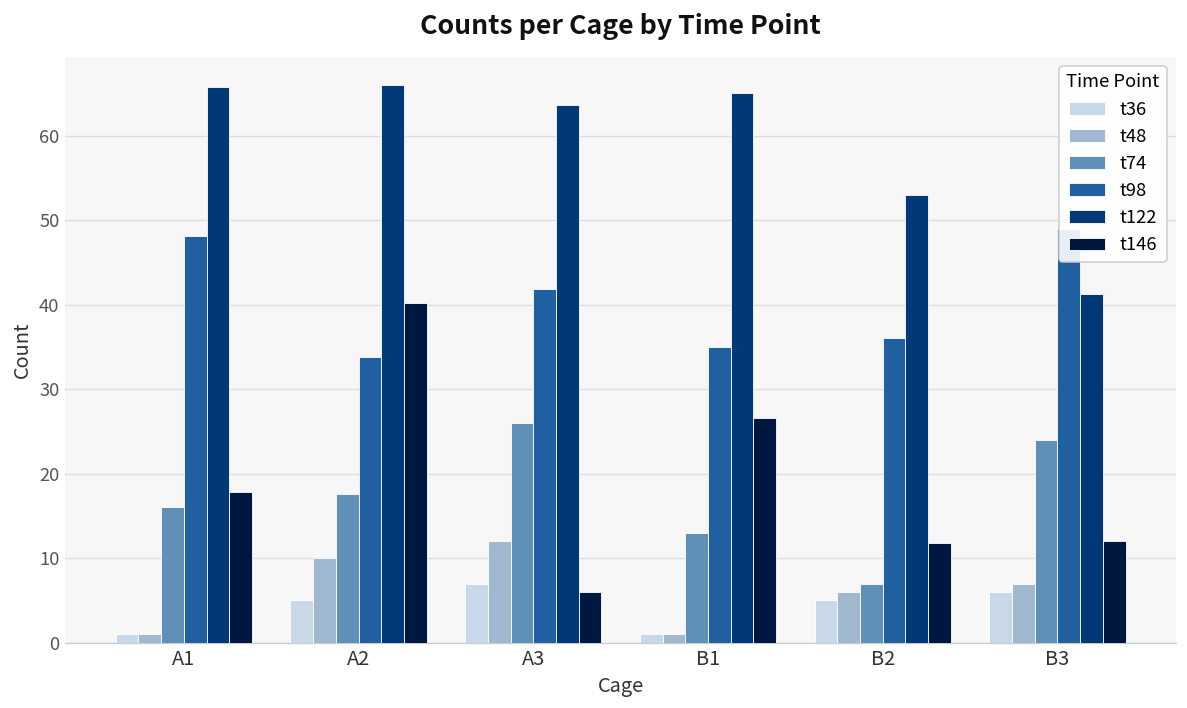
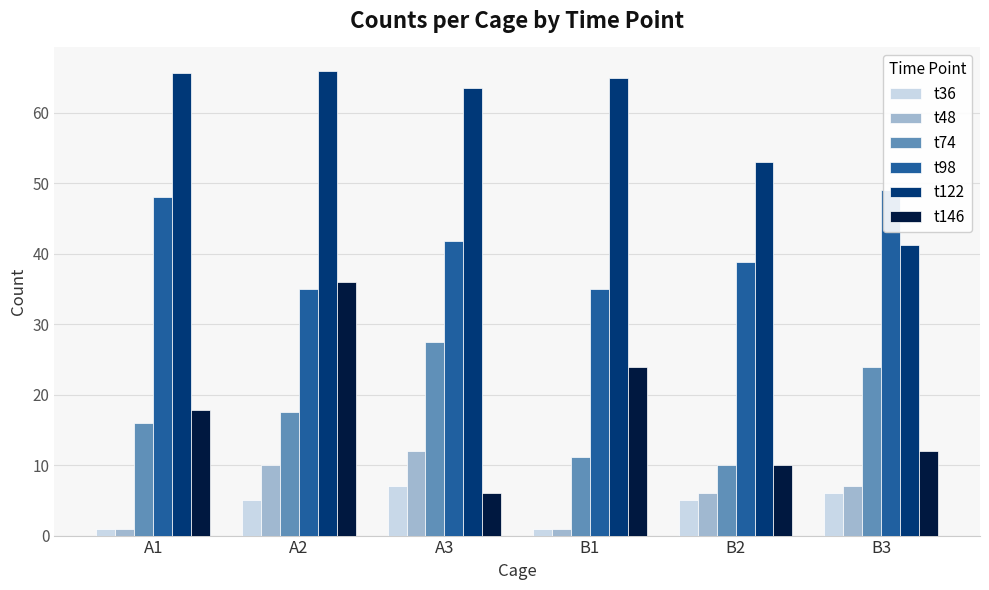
  {
    "t74": {
      "A1": 16,
      "A2": 18,
-     "A3": 26,
-     "B1": 13,
-     "B2": 7,
+     "A3": 28,
+     "B1": 11,
+     "B2": 10,
      "B3": 24
    },
    "t98": {
      "A1": 48,
-     "A2": 34,
+     "A2": 35,
      "A3": 42,
      "B1": 35,
-     "B2": 36
+     "B2": 39
    },
    "t122": {
      "A1": 66,
      "A2": 66,
      "A3": 64,
      "B1": 65,
      "B2": 53,
      "B3": 41
    },
    "t146": {
      "A1": 18,
-     "A2": 40,
+     "A2": 36,
      "A3": 6,
-     "B1": 27,
-     "B2": 12,
+     "B1": 24,
+     "B2": 10,
      "B3": 12
    }
  }
